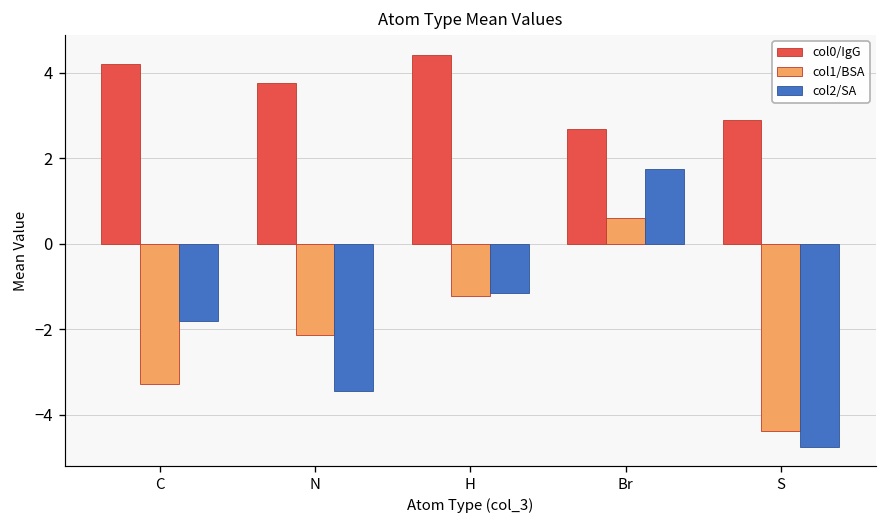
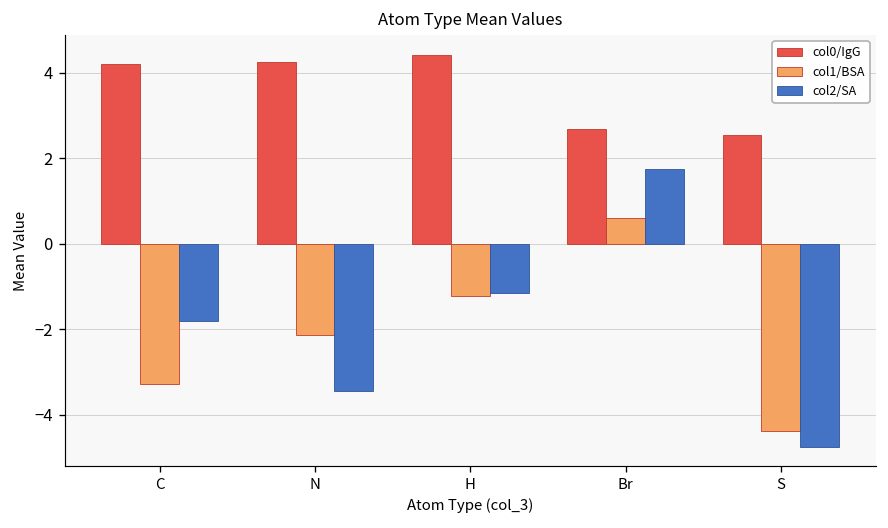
  {
    "col0/IgG": {
      "C": 4.2,
-     "N": 3.8,
+     "N": 4.3,
      "H": 4.4,
      "Br": 2.7,
-     "S": 2.9
+     "S": 2.5
    },
    "col1/BSA": {
      "C": -3.3,
      "N": -2.1,
      "H": -1.2,
      "Br": 0.6,
      "S": -4.4
    },
    "col2/SA": {
      "C": -1.8,
      "N": -3.4,
      "H": -1.1,
      "Br": 1.7,
      "S": -4.7
    }
  }
